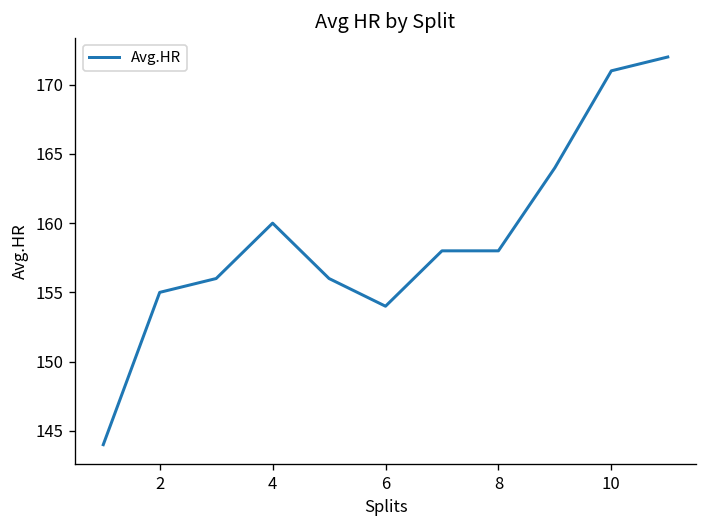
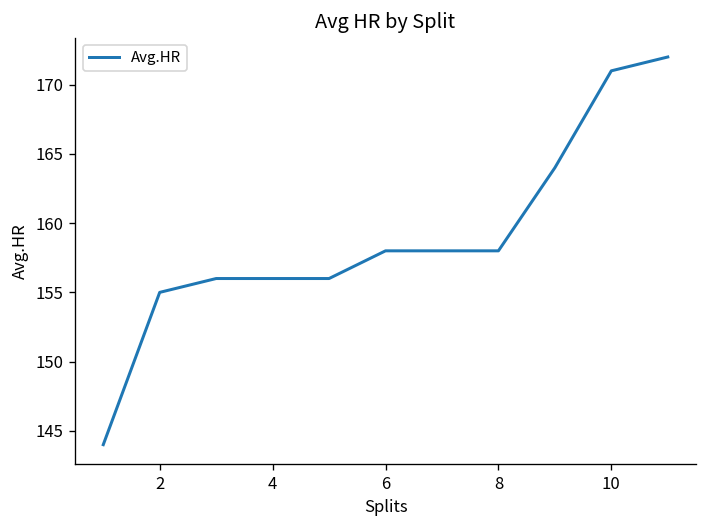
  {
    "2": 155,
-   "4": 160,
-   "6": 154,
+   "4": 156,
+   "6": 158,
    "8": 158,
    "10": 171
  }
